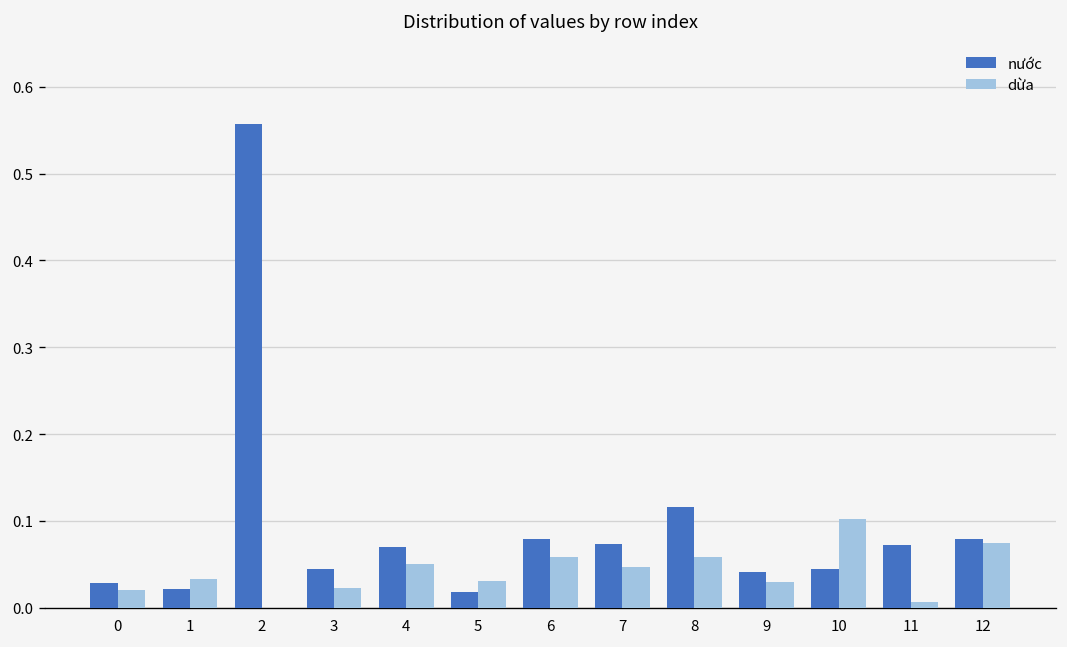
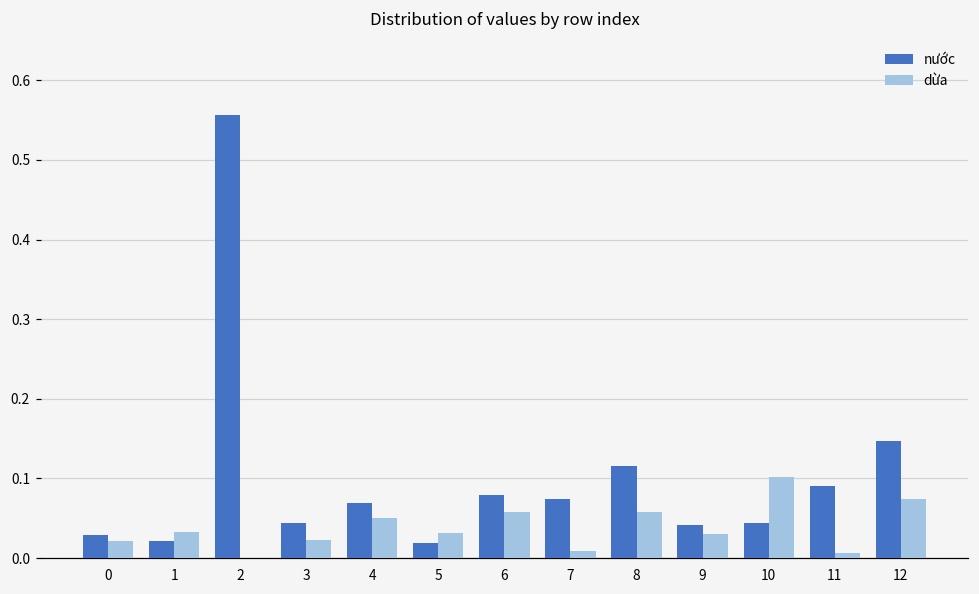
  {
    "nước": {
      "0": 0.03,
      "1": 0.02,
      "2": 0.56,
      "3": 0.04,
      "4": 0.07,
      "5": 0.02,
      "6": 0.08,
      "7": 0.07,
      "8": 0.12,
      "9": 0.04,
      "10": 0.04,
-     "11": 0.07,
-     "12": 0.08
+     "11": 0.09,
+     "12": 0.15
    },
    "dừa": {
      "0": 0.02,
      "1": 0.03,
      "2": 0.00,
      "3": 0.02,
      "4": 0.05,
      "5": 0.03,
      "6": 0.06,
-     "7": 0.05,
+     "7": 0.01,
      "8": 0.06,
      "9": 0.03,
      "10": 0.10,
      "11": 0.01,
      "12": 0.07
    }
  }
